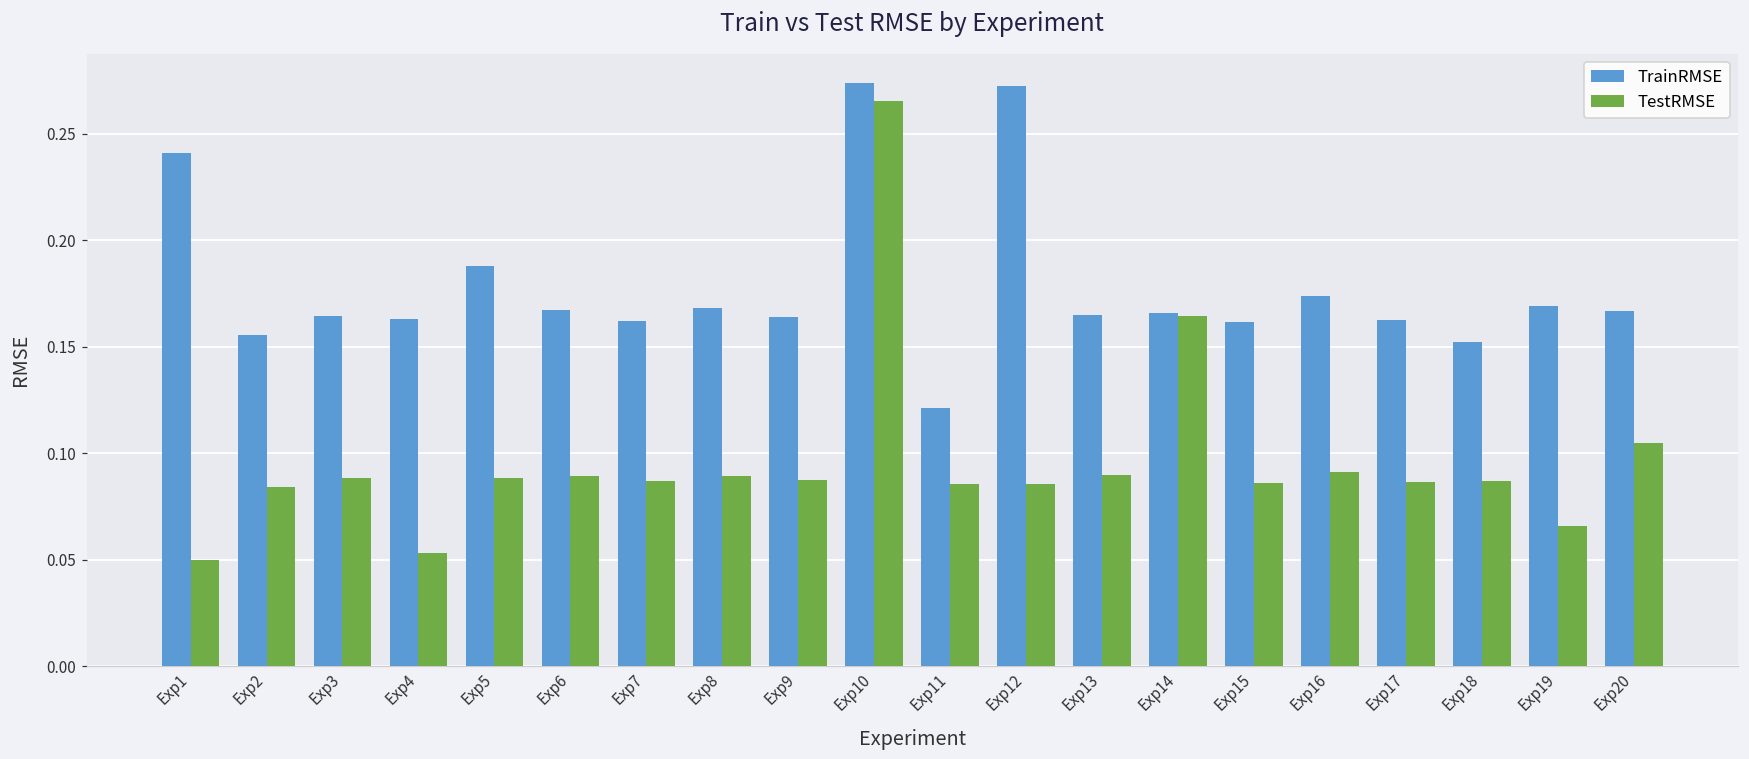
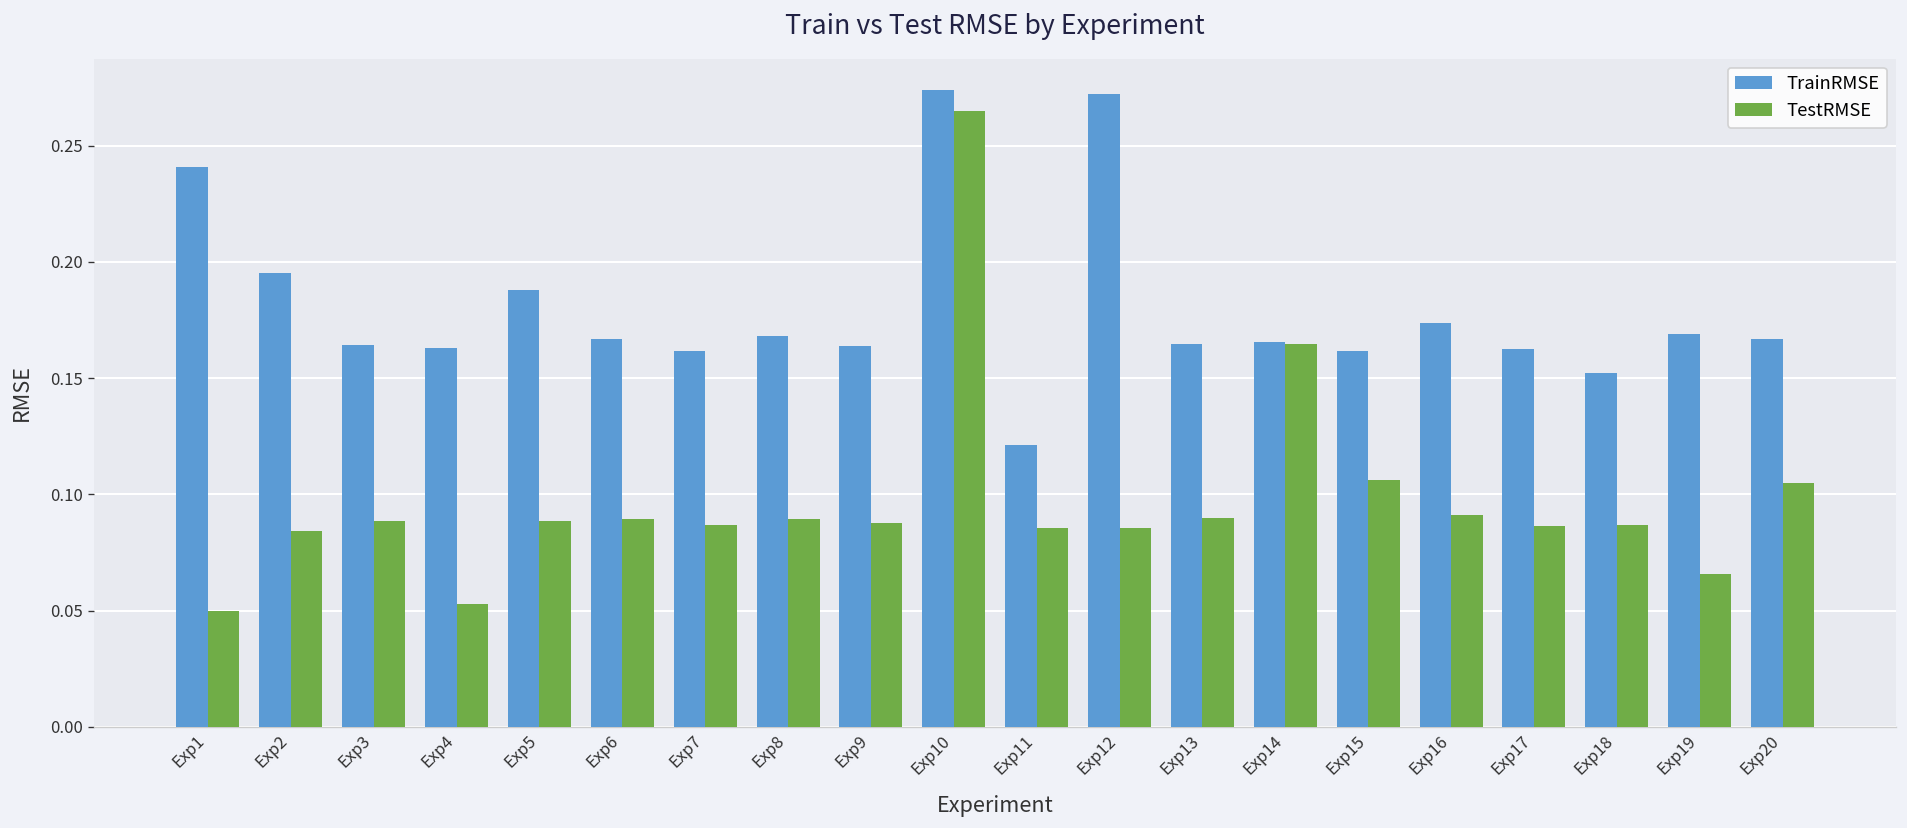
  {
    "TrainRMSE": {
      "Exp1": 0.241,
-     "Exp2": 0.156,
+     "Exp2": 0.195,
      "Exp3": 0.164,
      "Exp4": 0.163,
      "Exp5": 0.188,
      "Exp6": 0.167,
      "Exp7": 0.162,
      "Exp8": 0.168,
      "Exp9": 0.164,
      "Exp10": 0.274,
      "Exp11": 0.121,
      "Exp12": 0.272,
      "Exp13": 0.165,
      "Exp14": 0.166,
      "Exp15": 0.162,
      "Exp16": 0.174,
      "Exp17": 0.163,
      "Exp18": 0.152,
      "Exp19": 0.169,
      "Exp20": 0.167
    },
    "TestRMSE": {
      "Exp1": 0.050,
      "Exp2": 0.084,
      "Exp3": 0.089,
      "Exp4": 0.053,
      "Exp5": 0.089,
      "Exp6": 0.089,
      "Exp7": 0.087,
      "Exp8": 0.090,
      "Exp9": 0.088,
      "Exp10": 0.265,
      "Exp11": 0.086,
      "Exp12": 0.086,
      "Exp13": 0.090,
      "Exp14": 0.165,
-     "Exp15": 0.086,
+     "Exp15": 0.106,
      "Exp16": 0.091,
      "Exp17": 0.087,
      "Exp18": 0.087,
      "Exp19": 0.066,
      "Exp20": 0.105
    }
  }
